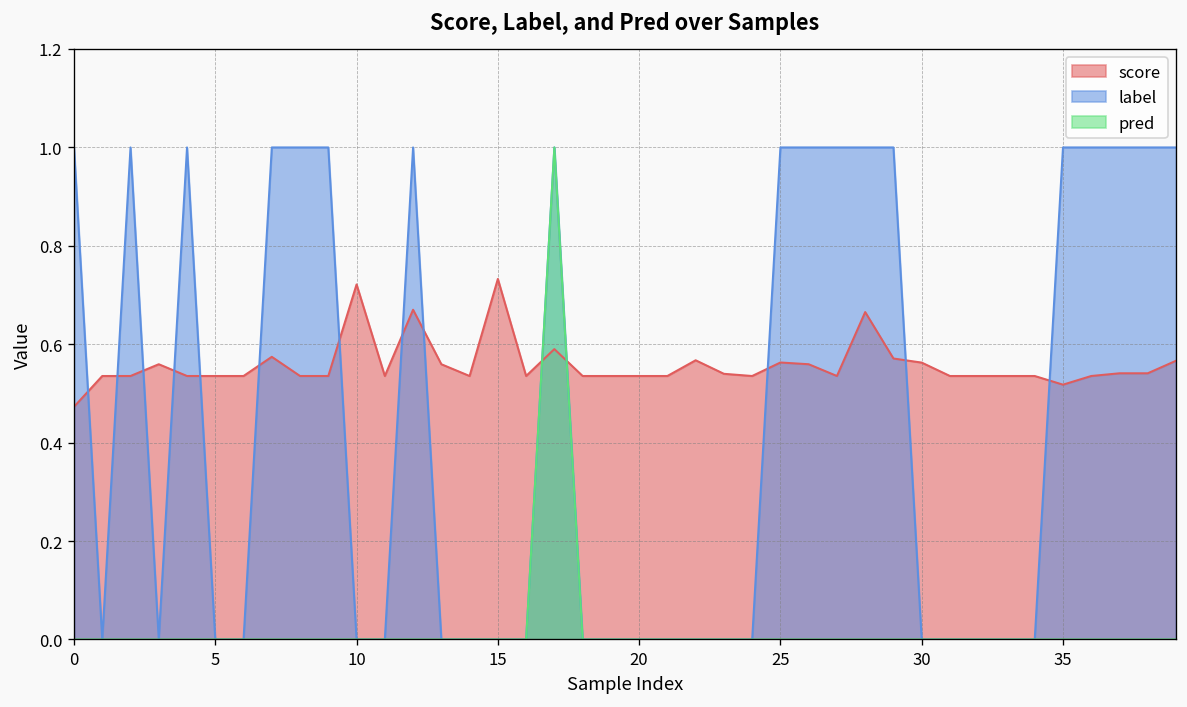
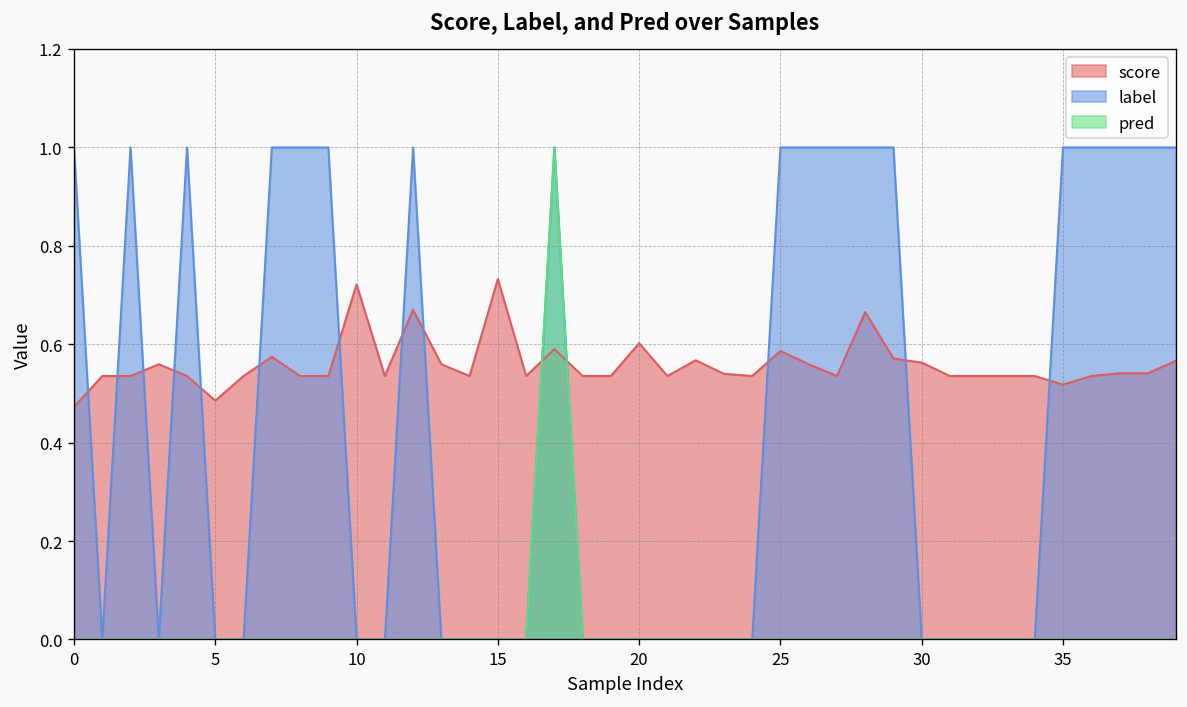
  {
    "score": {
      "0": 0.47,
-     "5": 0.54,
+     "5": 0.49,
      "10": 0.72,
      "15": 0.73,
-     "20": 0.54,
-     "25": 0.56,
+     "20": 0.60,
+     "25": 0.59,
      "30": 0.56,
      "35": 0.52
    },
    "label": {
      "0": 1.00,
      "25": 1.00,
      "35": 1.00
    },
    "pred": {
      "0": 0.00,
      "25": 0.00,
      "35": 0.00
    }
  }
